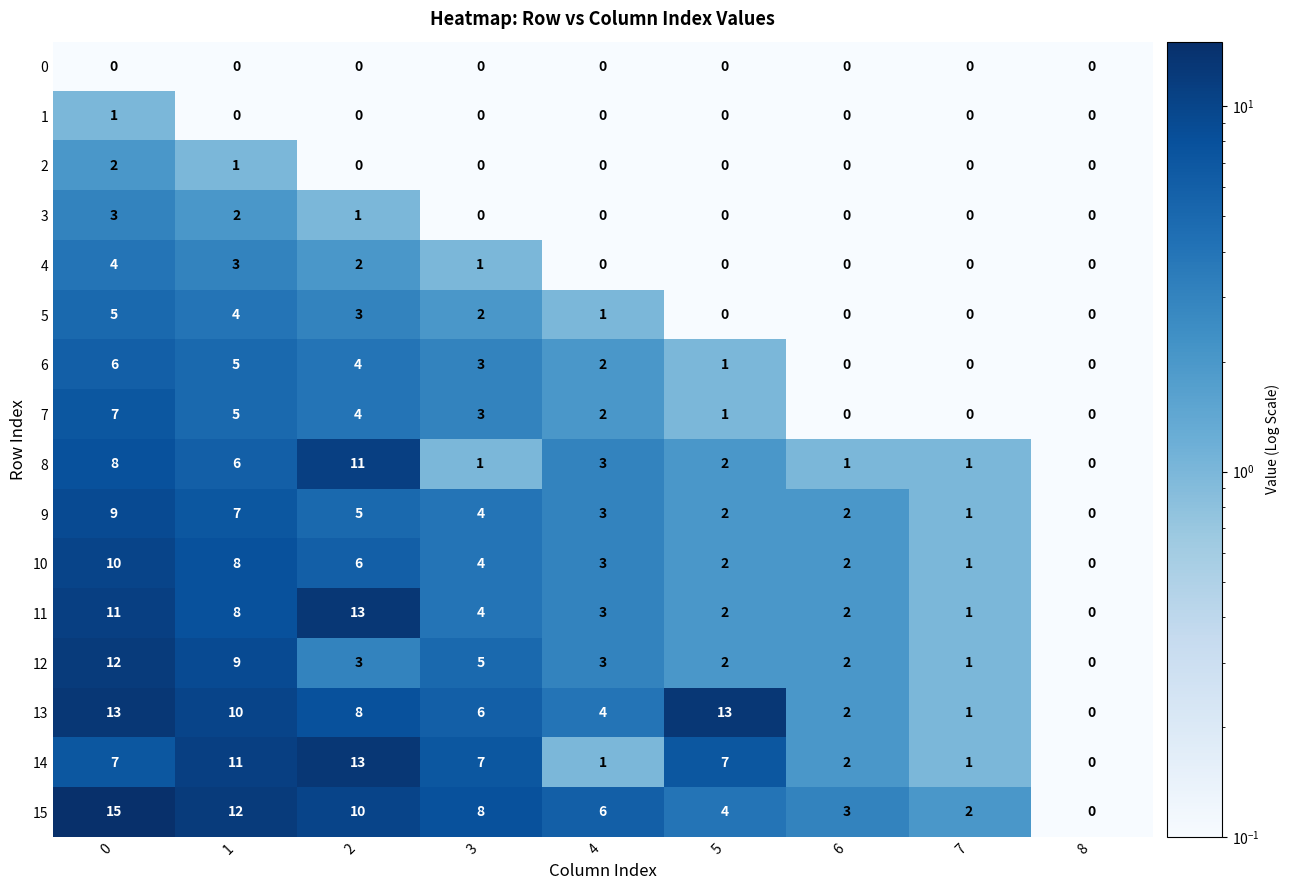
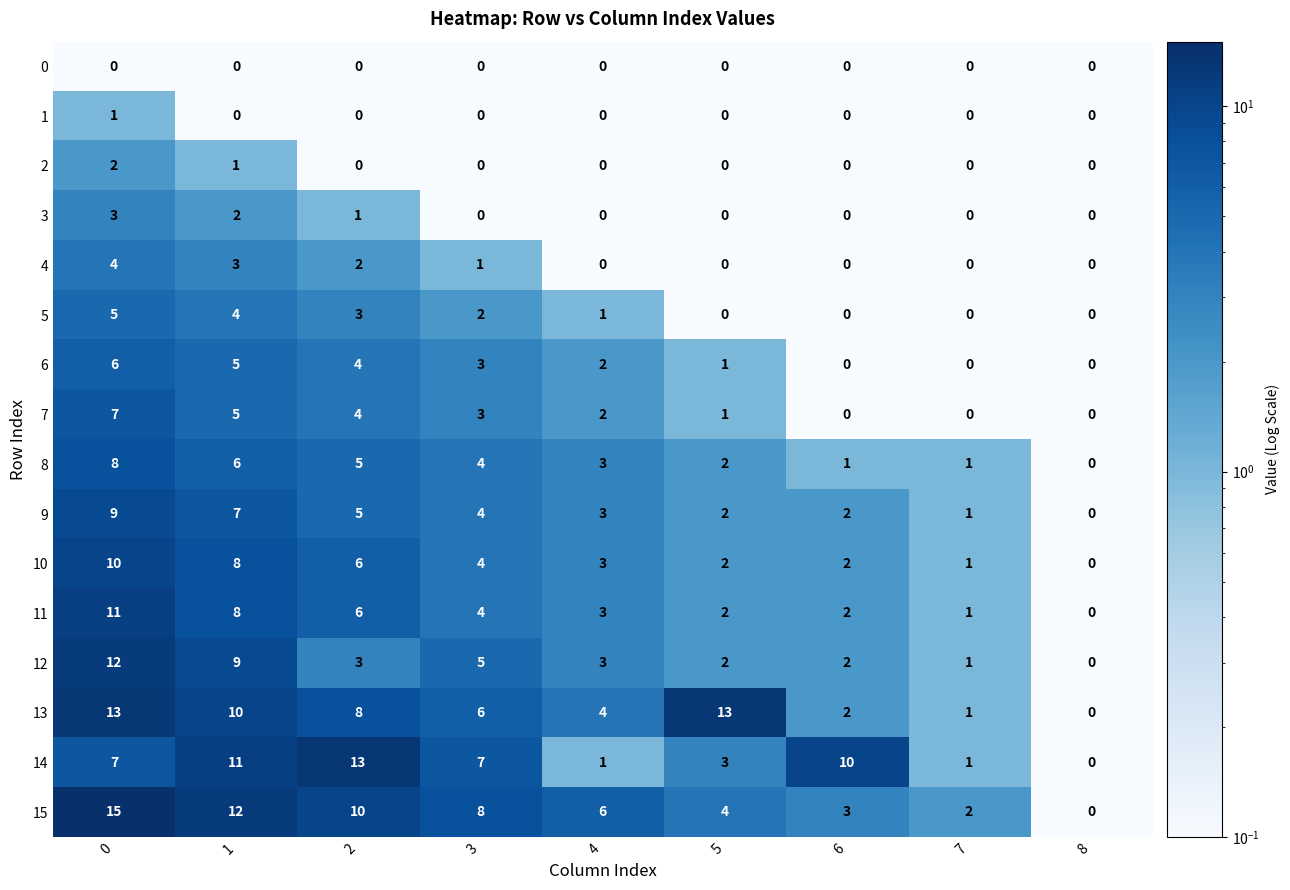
  {
    "0": {
      "0": 0,
      "1": 0,
      "2": 0,
      "3": 0,
      "4": 0,
      "5": 0,
      "6": 0,
      "7": 0,
      "8": 0
    },
    "1": {
      "0": 1,
      "1": 0,
      "2": 0,
      "3": 0,
      "4": 0,
      "5": 0,
      "6": 0,
      "7": 0,
      "8": 0
    },
    "2": {
      "0": 2,
      "1": 1,
      "2": 0,
      "3": 0,
      "4": 0,
      "5": 0,
      "6": 0,
      "7": 0,
      "8": 0
    },
    "3": {
      "0": 3,
      "1": 2,
      "2": 1,
      "3": 0,
      "4": 0,
      "5": 0,
      "6": 0,
      "7": 0,
      "8": 0
    },
    "4": {
      "0": 4,
      "1": 3,
      "2": 2,
      "3": 1,
      "4": 0,
      "5": 0,
      "6": 0,
      "7": 0,
      "8": 0
    },
    "5": {
      "0": 5,
      "1": 4,
      "2": 3,
      "3": 2,
      "4": 1,
      "5": 0,
      "6": 0,
      "7": 0,
      "8": 0
    },
    "6": {
      "0": 6,
      "1": 5,
      "2": 4,
      "3": 3,
      "4": 2,
      "5": 1,
      "6": 0,
      "7": 0,
      "8": 0
    },
    "7": {
      "0": 7,
      "1": 5,
      "2": 4,
      "3": 3,
      "4": 2,
      "5": 1,
      "6": 0,
      "7": 0,
      "8": 0
    },
    "8": {
      "0": 8,
      "1": 6,
-     "2": 11,
-     "3": 1,
+     "2": 5,
+     "3": 4,
      "4": 3,
      "5": 2,
      "6": 1,
      "7": 1,
      "8": 0
    },
    "9": {
      "0": 9,
      "1": 7,
      "2": 5,
      "3": 4,
      "4": 3,
      "5": 2,
      "6": 2,
      "7": 1,
      "8": 0
    },
    "10": {
      "0": 10,
      "1": 8,
      "2": 6,
      "3": 4,
      "4": 3,
      "5": 2,
      "6": 2,
      "7": 1,
      "8": 0
    },
    "11": {
      "0": 11,
      "1": 8,
-     "2": 13,
+     "2": 6,
      "3": 4,
      "4": 3,
      "5": 2,
      "6": 2,
      "7": 1,
      "8": 0
    },
    "12": {
      "0": 12,
      "1": 9,
      "2": 3,
      "3": 5,
      "4": 3,
      "5": 2,
      "6": 2,
      "7": 1,
      "8": 0
    },
    "13": {
      "0": 13,
      "1": 10,
      "2": 8,
      "3": 6,
      "4": 4,
      "5": 13,
      "6": 2,
      "7": 1,
      "8": 0
    },
    "14": {
      "0": 7,
      "1": 11,
      "2": 13,
      "3": 7,
      "4": 1,
-     "5": 7,
-     "6": 2,
+     "5": 3,
+     "6": 10,
      "7": 1,
      "8": 0
    },
    "15": {
      "0": 15,
      "1": 12,
      "2": 10,
      "3": 8,
      "4": 6,
      "5": 4,
      "6": 3,
      "7": 2,
      "8": 0
    }
  }
